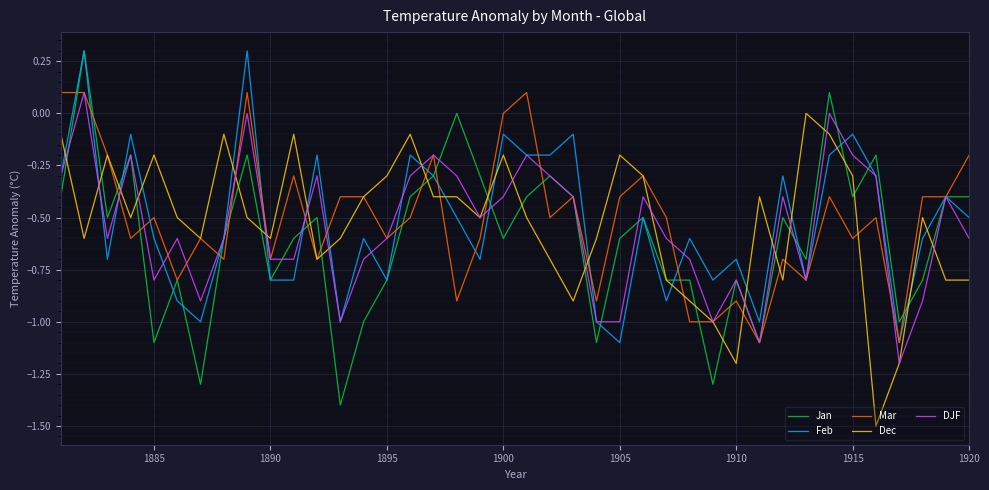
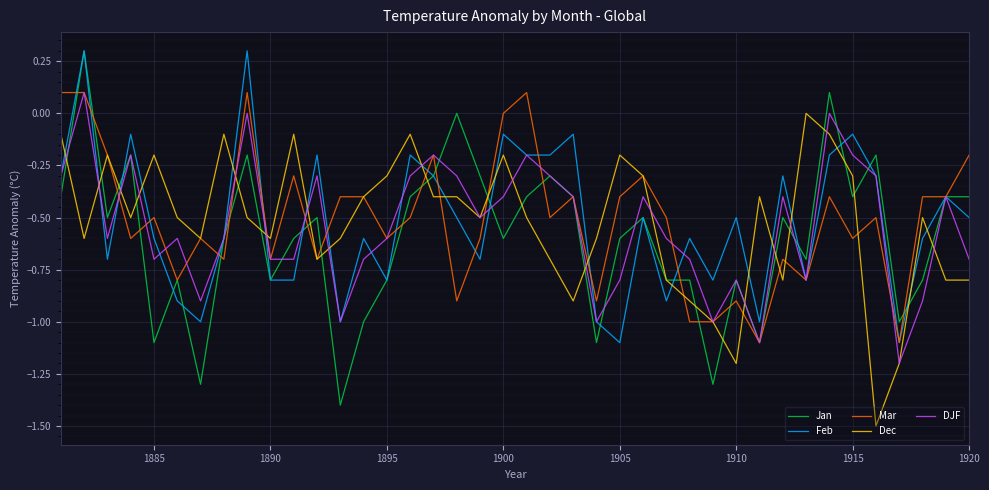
  {
    "Jan": {
      "1885": -1.1,
      "1900": -0.6,
      "1905": -0.6,
      "1915": -0.4,
      "1920": -0.4
    },
    "Feb": {
      "1885": -0.6,
      "1900": -0.1,
      "1905": -1.1,
-     "1910": -0.7,
+     "1910": -0.5,
      "1915": -0.1,
      "1920": -0.5
    },
    "Mar": {
      "1885": -0.5,
      "1900": 0.0,
      "1905": -0.4,
      "1910": -0.9,
      "1915": -0.6,
      "1920": -0.2
    },
    "Dec": {
      "1885": -0.2,
      "1890": -0.6,
      "1895": -0.3,
      "1900": -0.2,
      "1905": -0.2,
      "1910": -1.2,
      "1915": -0.3,
      "1920": -0.8
    },
    "DJF": {
-     "1885": -0.8,
+     "1885": -0.7,
      "1900": -0.4,
-     "1905": -1.0,
+     "1905": -0.8,
      "1915": -0.2,
-     "1920": -0.6
+     "1920": -0.7
    }
  }
